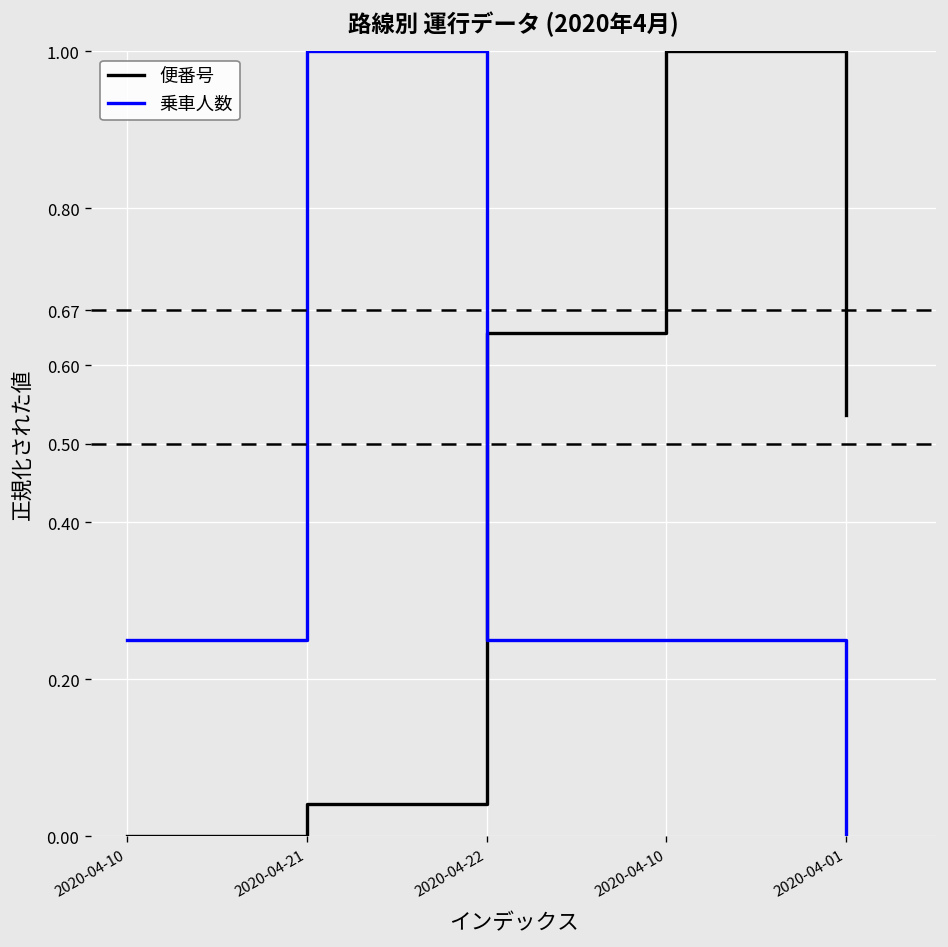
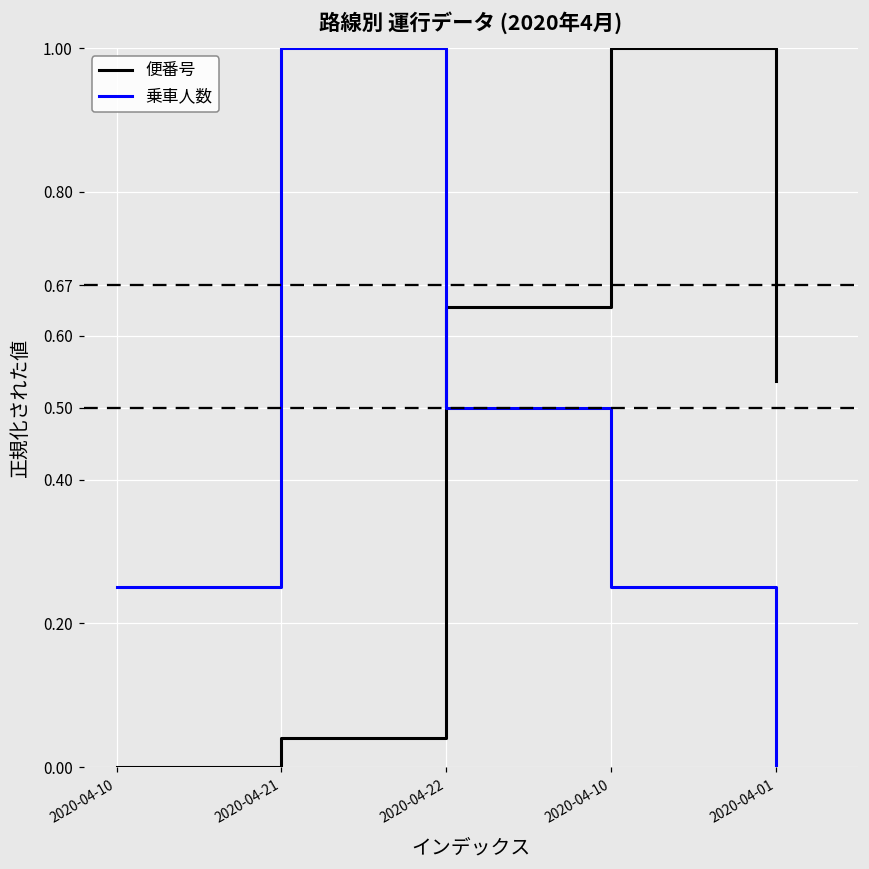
  {
    "便番号": {
      "2020-04-21": 0.04,
      "2020-04-22": 0.64,
      "2020-04-01": 0.54
    },
    "乗車人数": {
      "2020-04-21": 1.00,
-     "2020-04-22": 0.25,
+     "2020-04-22": 0.50,
      "2020-04-01": 0.00
    }
  }
